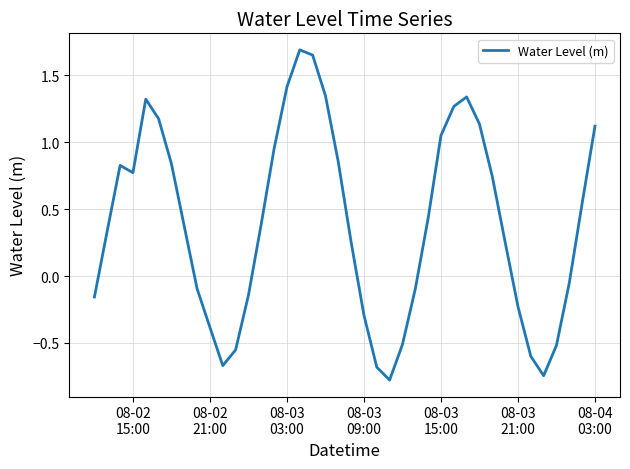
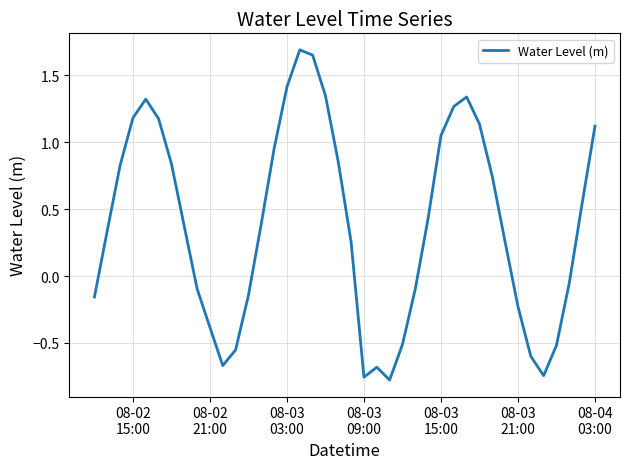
  {
-   "08-02 15:00": 0.77,
+   "08-02 15:00": 1.18,
    "08-02 21:00": -0.38,
    "08-03 03:00": 1.41,
-   "08-03 09:00": -0.29,
+   "08-03 09:00": -0.76,
    "08-03 15:00": 1.05,
    "08-03 21:00": -0.23,
    "08-04 03:00": 1.12
  }
